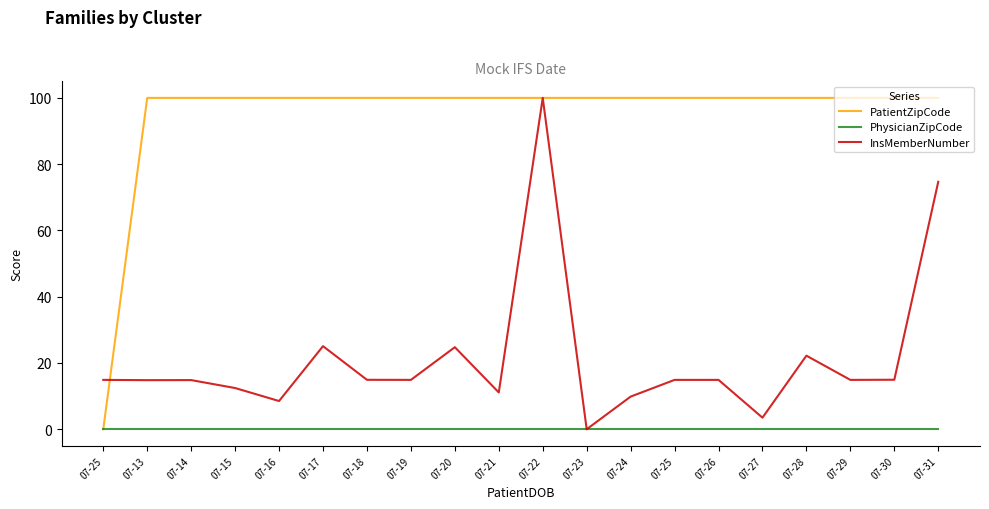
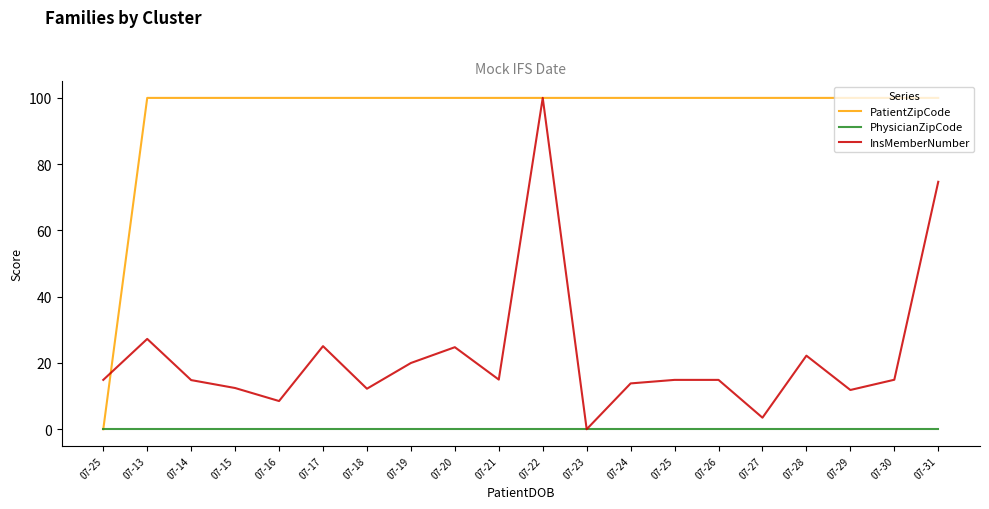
  {
    "PatientZipCode": {
      "07-13": 100,
      "07-14": 100,
      "07-15": 100,
      "07-16": 100,
      "07-17": 100,
      "07-18": 100,
      "07-19": 100,
      "07-20": 100,
      "07-21": 100,
      "07-23": 100,
      "07-24": 100,
      "07-26": 100,
      "07-27": 100,
      "07-28": 100
    },
    "PhysicianZipCode": {
      "07-13": 0,
      "07-14": 0,
      "07-15": 0,
      "07-16": 0,
      "07-17": 0,
      "07-18": 0,
      "07-19": 0,
      "07-20": 0,
      "07-21": 0,
      "07-22": 0,
      "07-24": 0,
      "07-26": 0,
      "07-27": 0,
      "07-28": 0,
      "07-29": 0,
      "07-30": 0,
      "07-31": 0
    },
    "InsMemberNumber": {
-     "07-13": 15,
+     "07-13": 27,
      "07-14": 15,
      "07-15": 12,
      "07-16": 9,
      "07-17": 25,
-     "07-18": 15,
-     "07-19": 15,
+     "07-18": 12,
+     "07-19": 20,
      "07-20": 25,
-     "07-21": 11,
-     "07-24": 10,
+     "07-21": 15,
+     "07-24": 14,
      "07-26": 15,
      "07-27": 3,
      "07-28": 22,
-     "07-29": 15,
+     "07-29": 12,
      "07-30": 15,
      "07-31": 75
    }
  }
